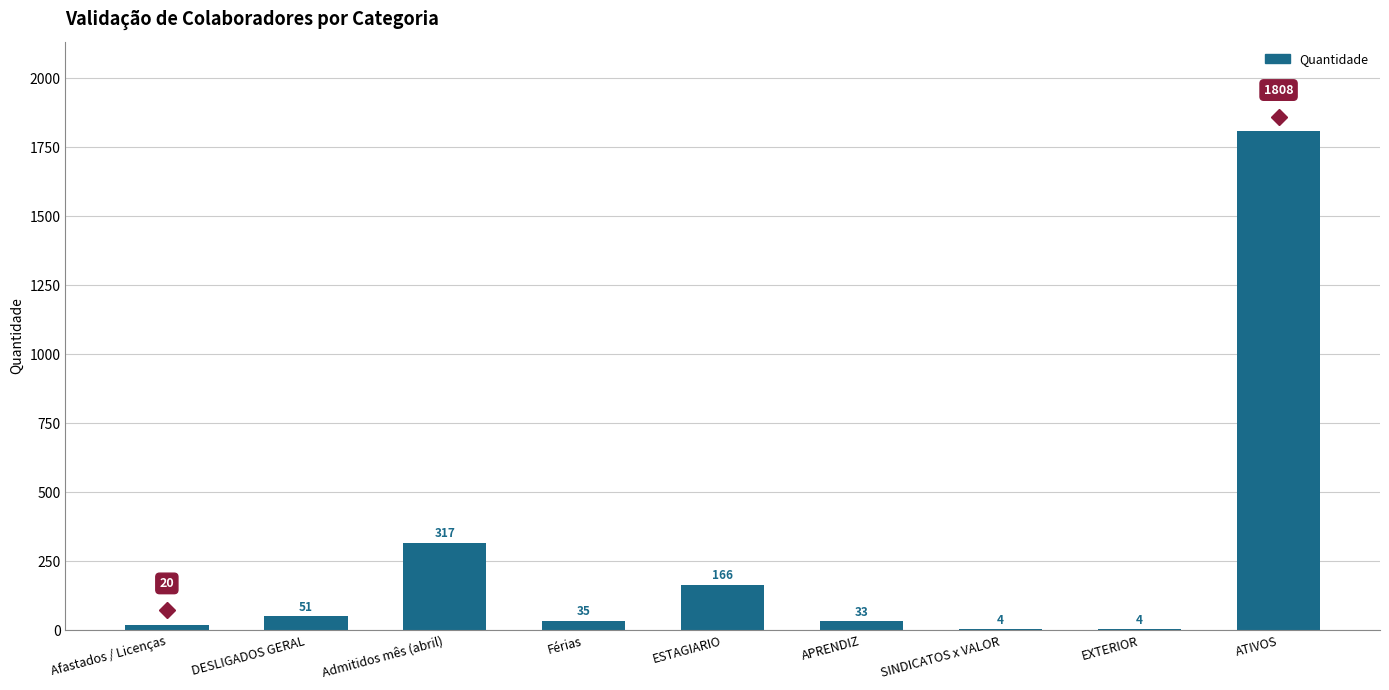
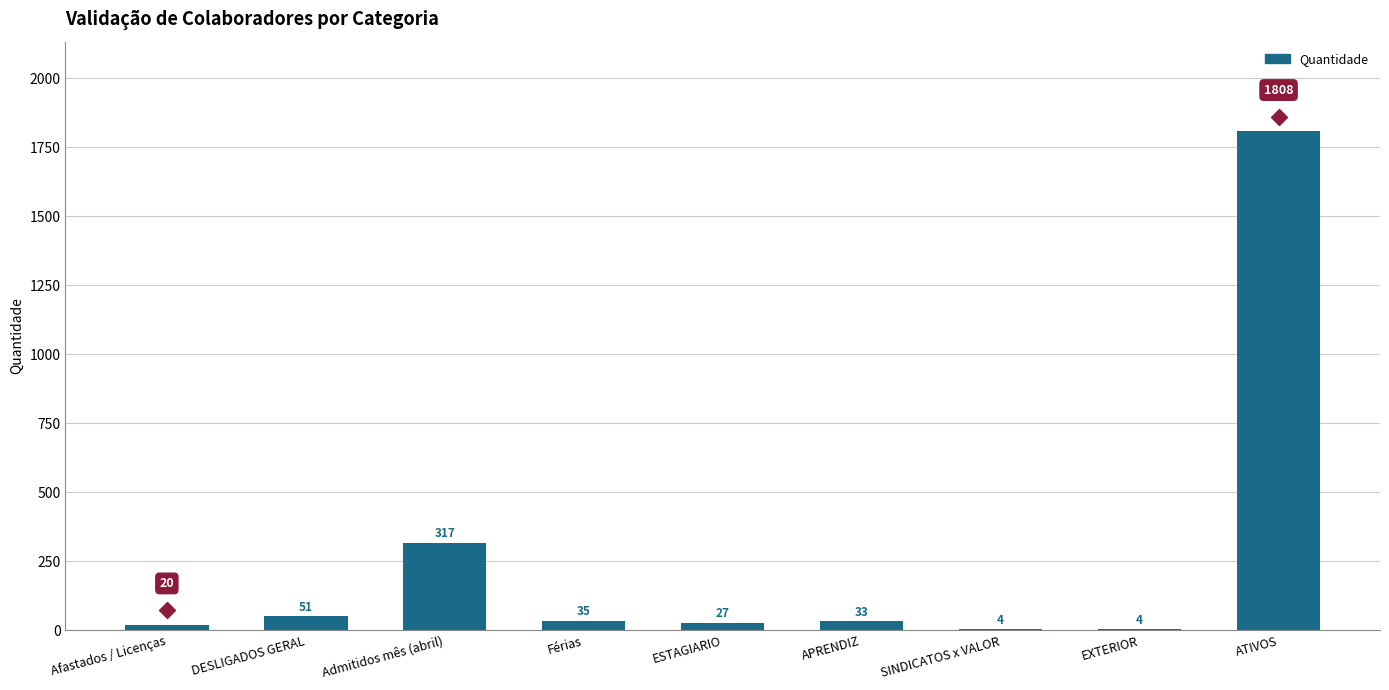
  {
    "Quantidade": {
      "DESLIGADOS GERAL": 51,
      "Admitidos mês (abril)": 317,
      "Férias": 35,
-     "ESTAGIARIO": 166,
+     "ESTAGIARIO": 27,
      "APRENDIZ": 33,
      "SINDICATOS x VALOR": 4,
      "EXTERIOR": 4
    }
  }
